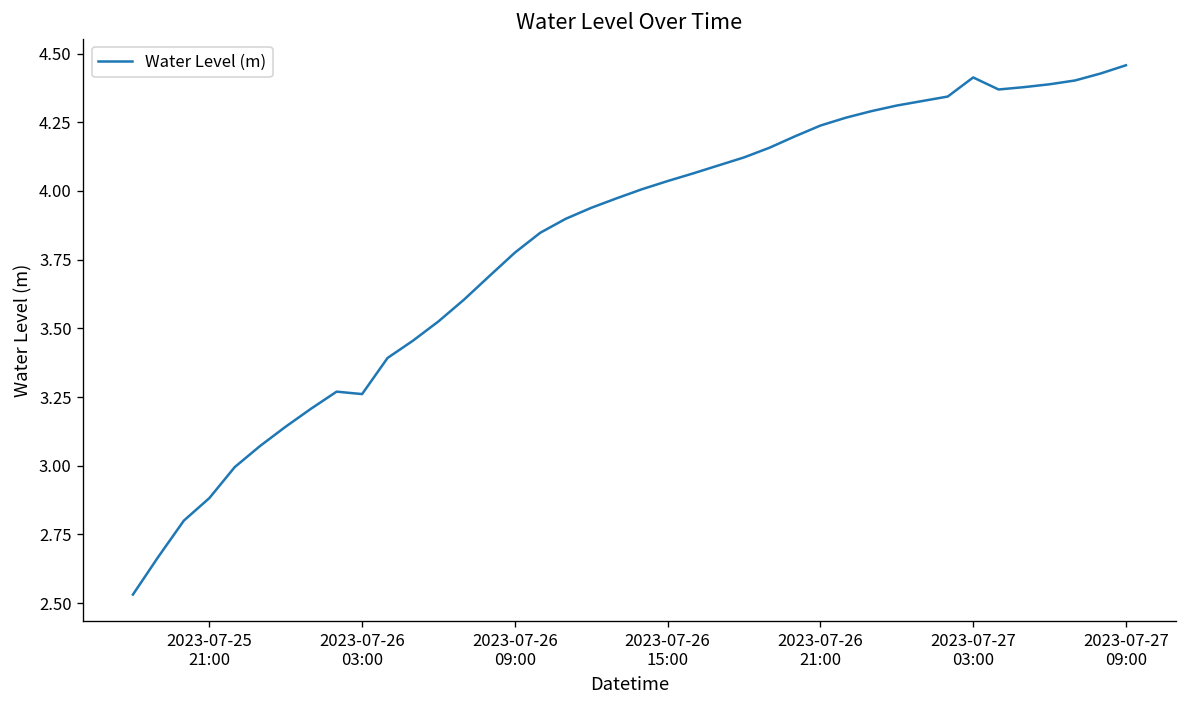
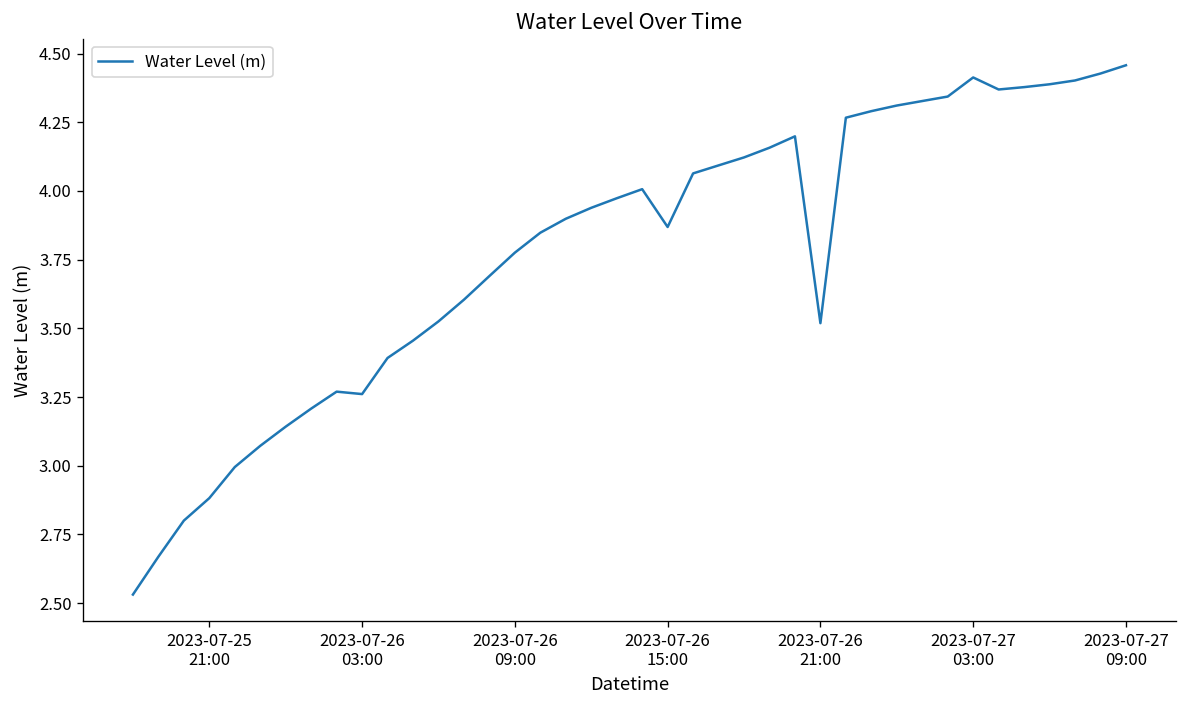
  {
    "2023-07-25 21:00": 2.88,
    "2023-07-26 03:00": 3.26,
    "2023-07-26 09:00": 3.78,
-   "2023-07-26 15:00": 4.04,
-   "2023-07-26 21:00": 4.24,
+   "2023-07-26 15:00": 3.87,
+   "2023-07-26 21:00": 3.52,
    "2023-07-27 03:00": 4.41,
    "2023-07-27 09:00": 4.46
  }
